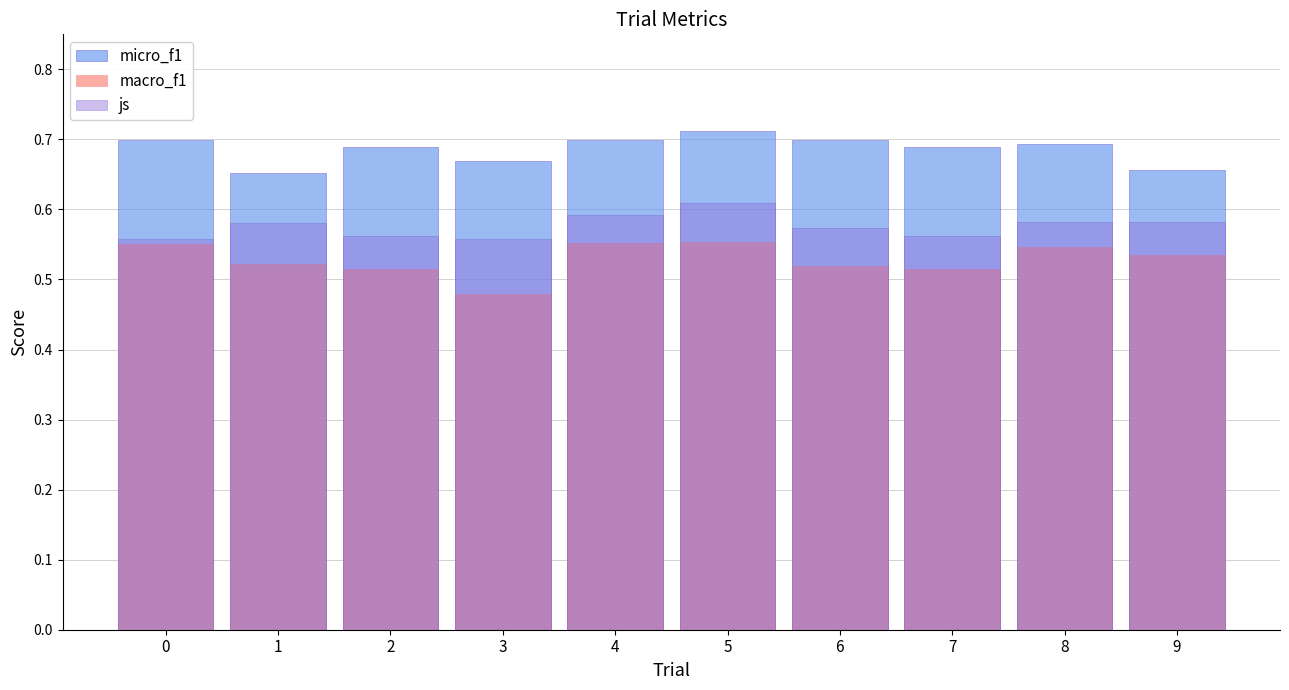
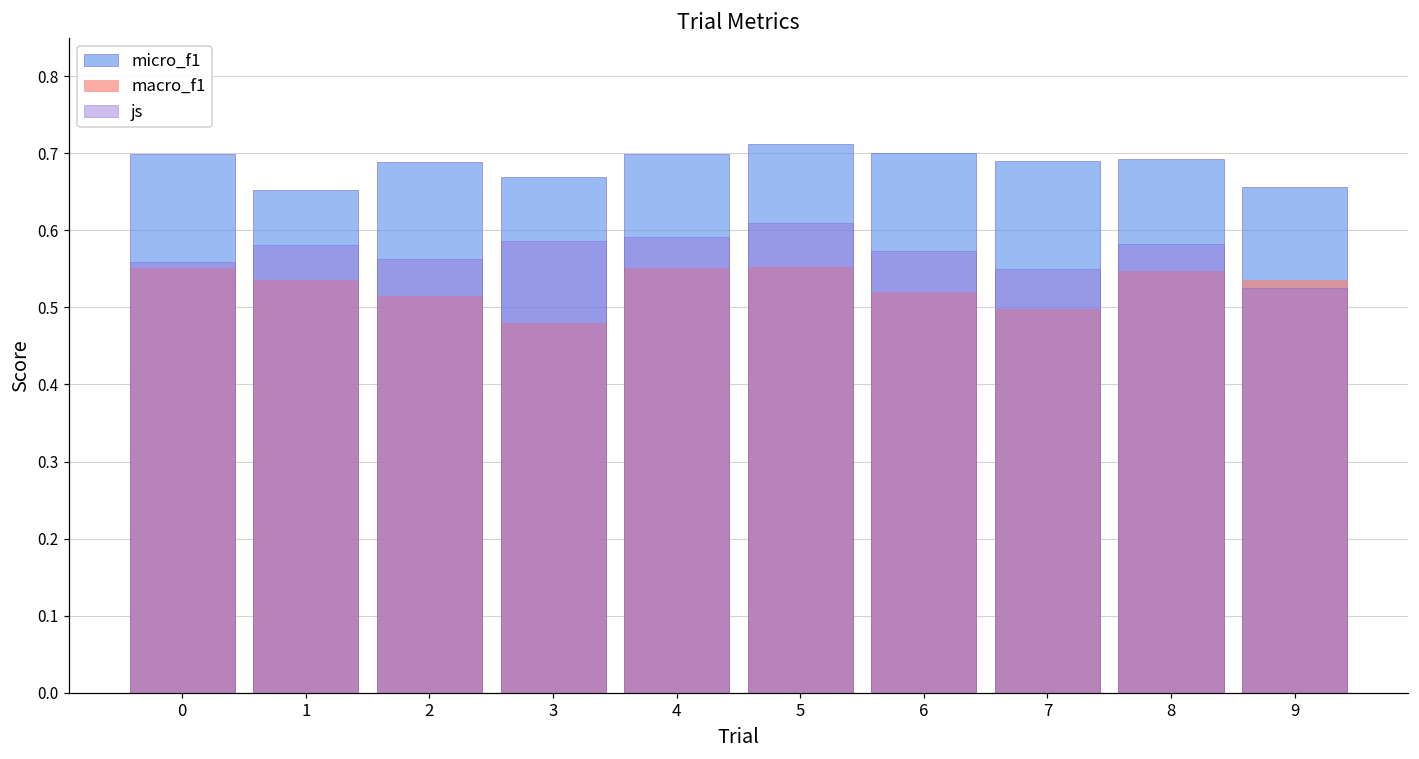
  {
    "micro_f1": {
      "0": 0.70,
      "1": 0.65,
      "2": 0.69,
      "3": 0.67,
      "4": 0.70,
      "5": 0.71,
      "6": 0.70,
      "7": 0.69,
      "8": 0.69,
      "9": 0.66
    },
    "macro_f1": {
-     "1": 0.52,
-     "7": 0.51
+     "1": 0.54,
+     "7": 0.50
    },
    "js": {
-     "3": 0.56,
-     "7": 0.56,
-     "9": 0.58
+     "3": 0.59,
+     "7": 0.55,
+     "9": 0.53
    }
  }
